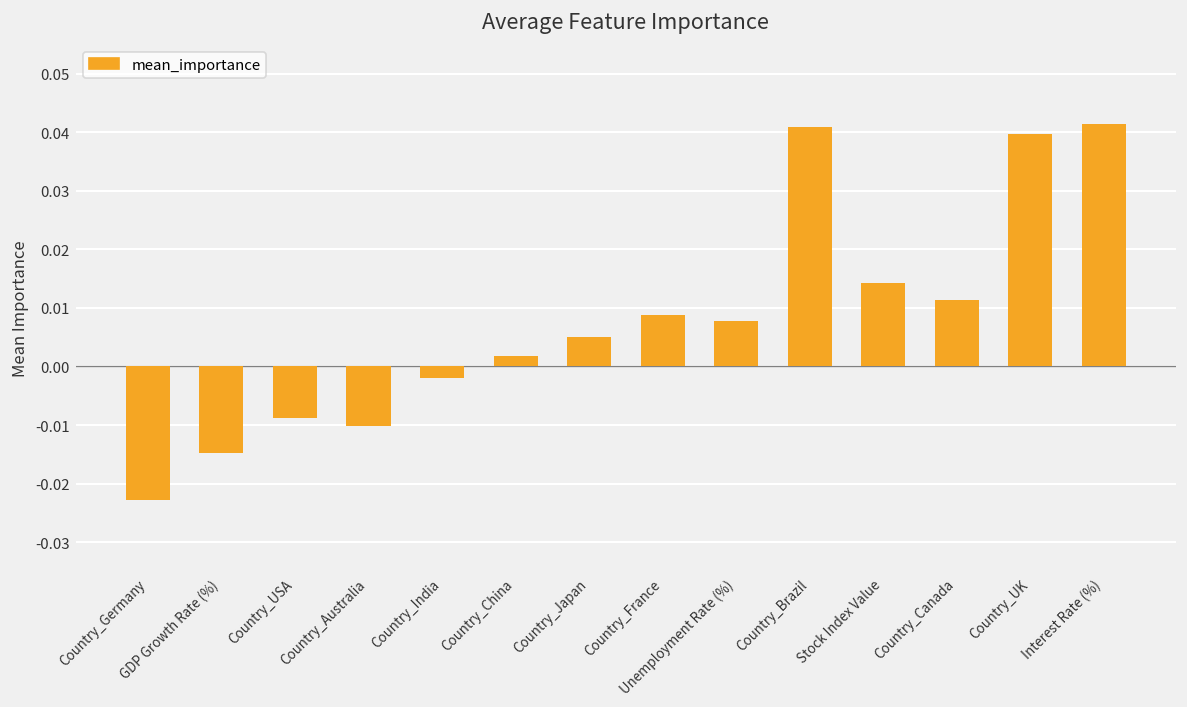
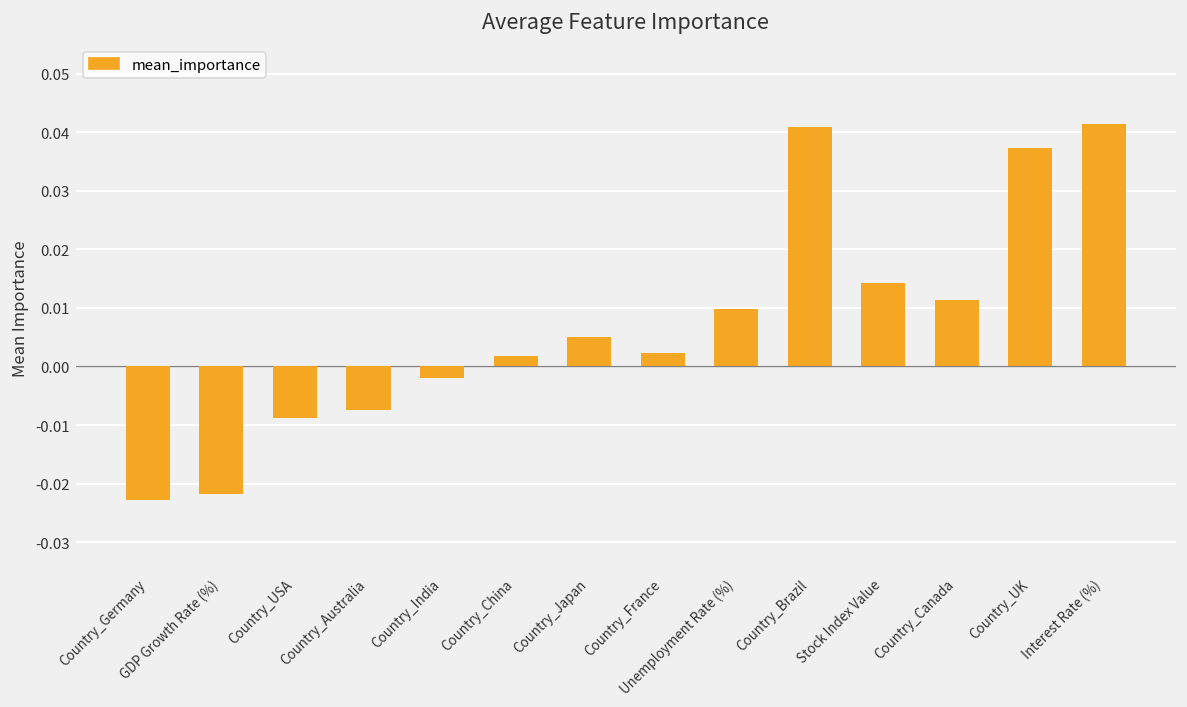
  {
    "Country_Germany": -0.023,
-   "GDP Growth Rate (%)": -0.015,
+   "GDP Growth Rate (%)": -0.022,
    "Country_USA": -0.009,
-   "Country_Australia": -0.010,
+   "Country_Australia": -0.007,
    "Country_India": -0.002,
    "Country_China": 0.002,
    "Country_Japan": 0.005,
-   "Country_France": 0.009,
-   "Unemployment Rate (%)": 0.008,
+   "Country_France": 0.002,
+   "Unemployment Rate (%)": 0.010,
    "Country_Brazil": 0.041,
    "Stock Index Value": 0.014,
    "Country_Canada": 0.011,
-   "Country_UK": 0.040,
+   "Country_UK": 0.037,
    "Interest Rate (%)": 0.041
  }
